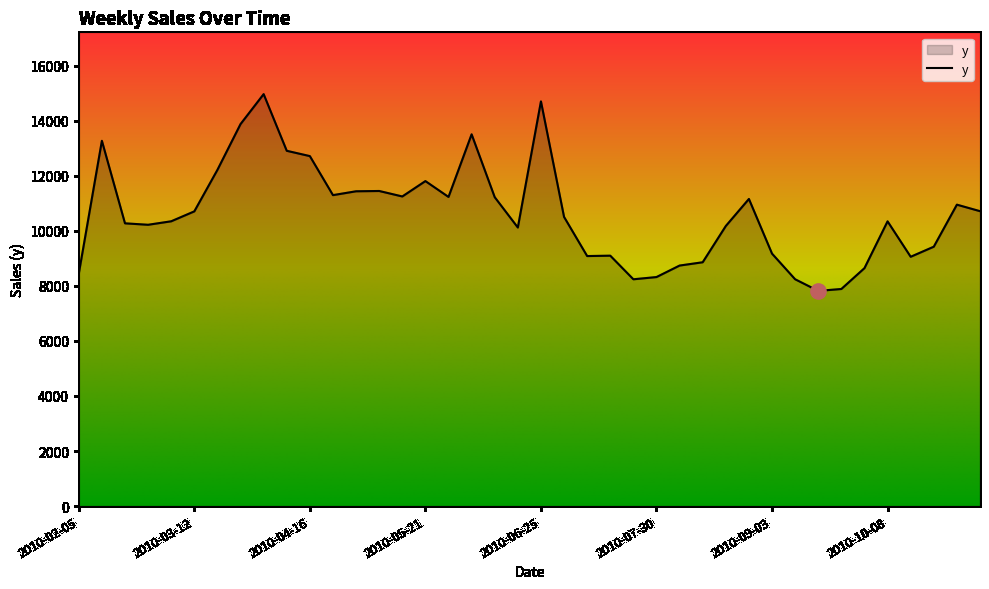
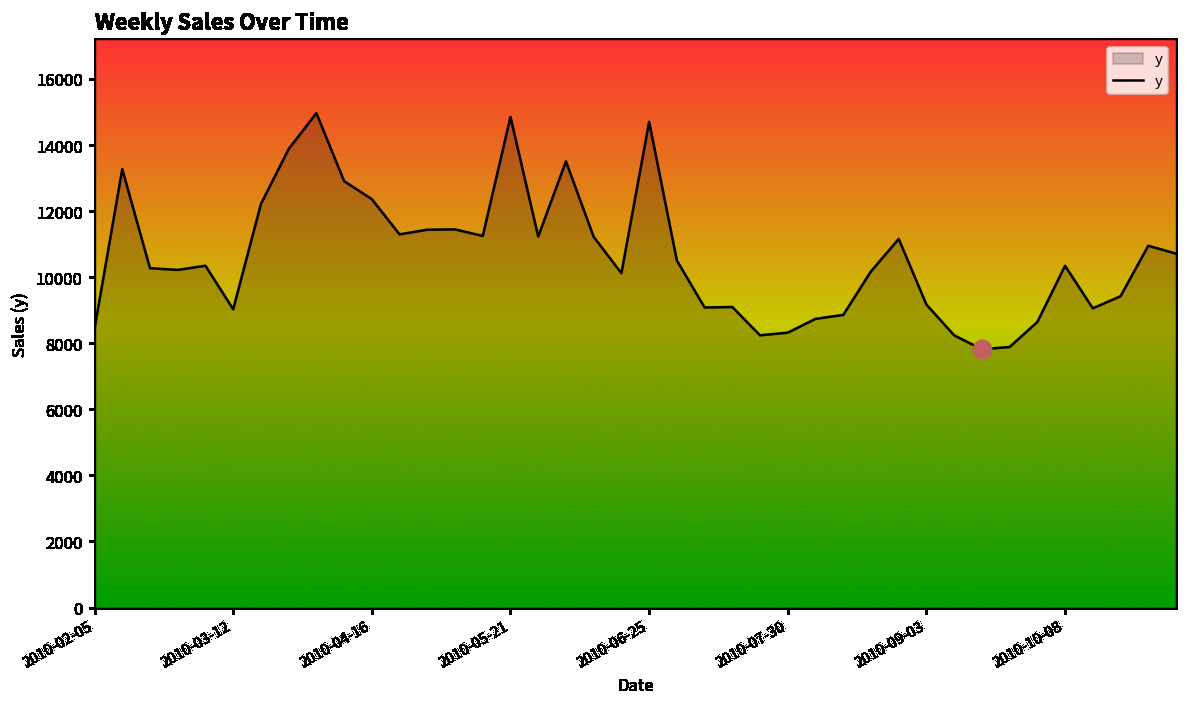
  {
    "y": {
      "2010-02-05": 8400,
-     "2010-03-12": 10700,
-     "2010-04-16": 12700,
-     "2010-05-21": 11800,
+     "2010-03-12": 9000,
+     "2010-04-16": 12400,
+     "2010-05-21": 14800,
      "2010-06-25": 14700,
      "2010-07-30": 8300,
      "2010-09-03": 9200,
      "2010-10-08": 10300
    }
  }
